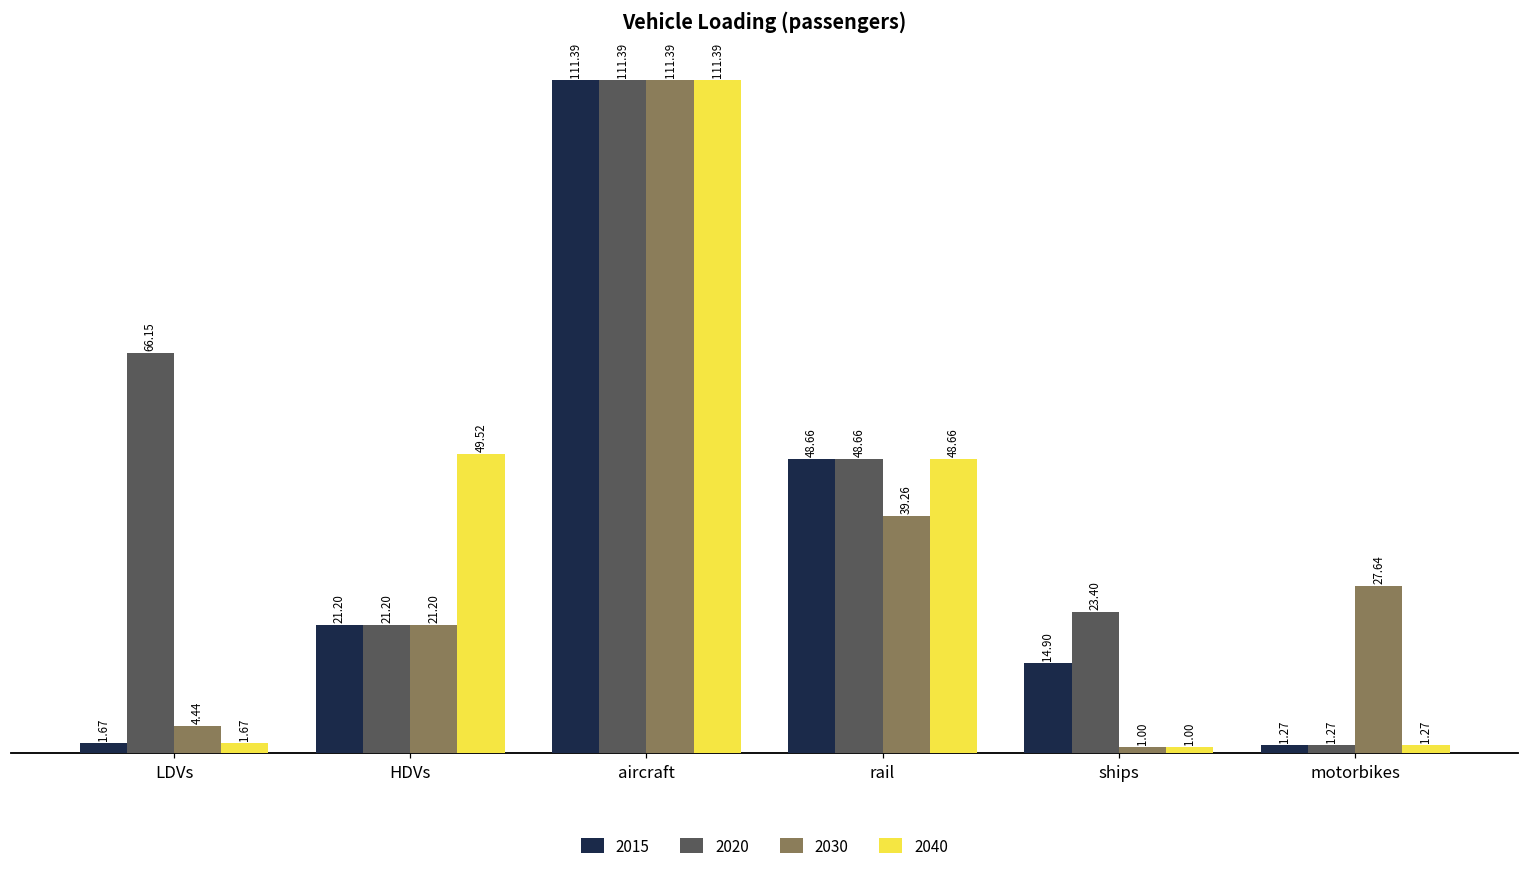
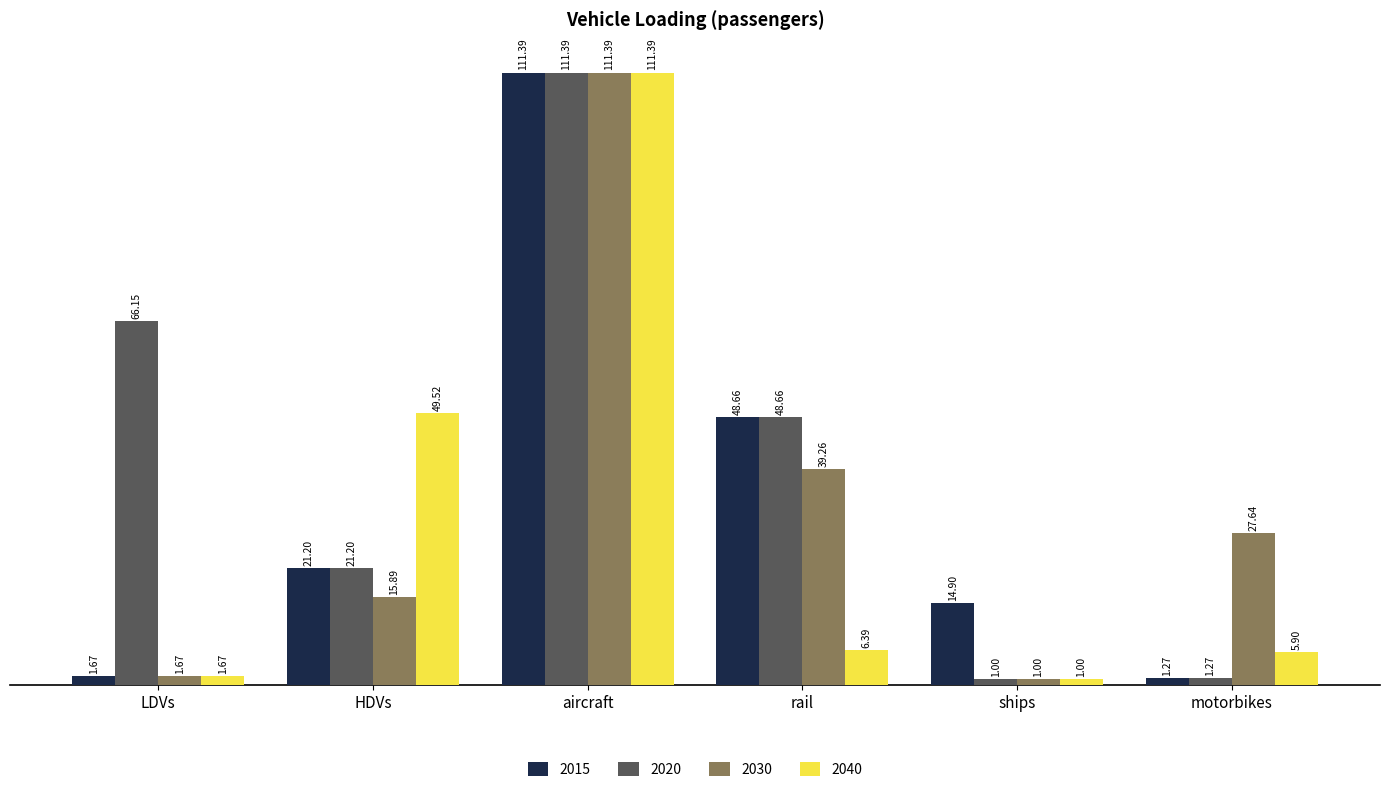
  {
    "2015": {
      "LDVs": 1.67,
      "HDVs": 21.20,
      "aircraft": 111.39,
      "rail": 48.66,
      "ships": 14.90,
      "motorbikes": 1.27
    },
    "2020": {
      "LDVs": 66.15,
      "HDVs": 21.20,
      "aircraft": 111.39,
      "rail": 48.66,
-     "ships": 23.40,
+     "ships": 1.00,
      "motorbikes": 1.27
    },
    "2030": {
-     "LDVs": 4.44,
-     "HDVs": 21.20,
+     "LDVs": 1.67,
+     "HDVs": 15.89,
      "aircraft": 111.39,
      "rail": 39.26,
      "ships": 1.00,
      "motorbikes": 27.64
    },
    "2040": {
      "LDVs": 1.67,
      "HDVs": 49.52,
      "aircraft": 111.39,
-     "rail": 48.66,
+     "rail": 6.39,
      "ships": 1.00,
-     "motorbikes": 1.27
+     "motorbikes": 5.90
    }
  }
